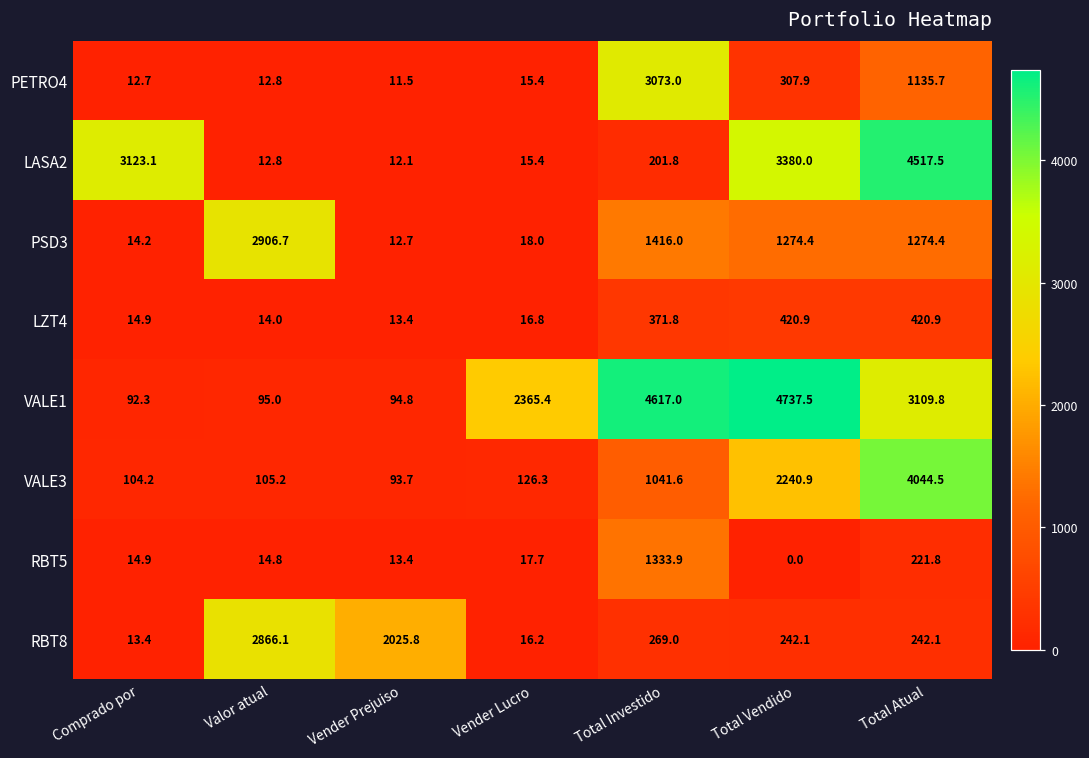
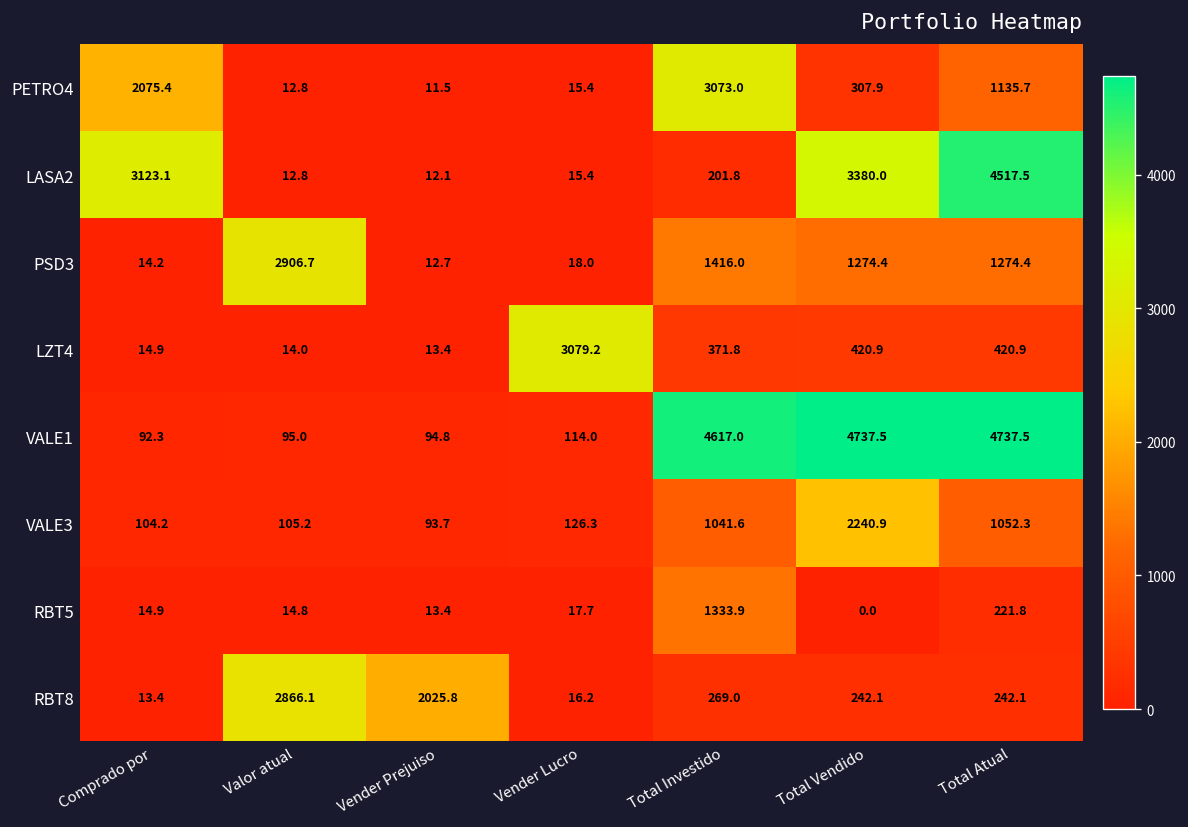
  {
    "PETRO4": {
-     "Comprado por": 12.7,
+     "Comprado por": 2075.4,
      "Valor atual": 12.8,
      "Vender Prejuiso": 11.5,
      "Vender Lucro": 15.4,
      "Total Investido": 3073.0,
      "Total Vendido": 307.9,
      "Total Atual": 1135.7
    },
    "LASA2": {
      "Comprado por": 3123.1,
      "Valor atual": 12.8,
      "Vender Prejuiso": 12.1,
      "Vender Lucro": 15.4,
      "Total Investido": 201.8,
      "Total Vendido": 3380.0,
      "Total Atual": 4517.5
    },
    "PSD3": {
      "Comprado por": 14.2,
      "Valor atual": 2906.7,
      "Vender Prejuiso": 12.7,
      "Vender Lucro": 18.0,
      "Total Investido": 1416.0,
      "Total Vendido": 1274.4,
      "Total Atual": 1274.4
    },
    "LZT4": {
      "Comprado por": 14.9,
      "Valor atual": 14.0,
      "Vender Prejuiso": 13.4,
-     "Vender Lucro": 16.8,
+     "Vender Lucro": 3079.2,
      "Total Investido": 371.8,
      "Total Vendido": 420.9,
      "Total Atual": 420.9
    },
    "VALE1": {
      "Comprado por": 92.3,
      "Valor atual": 95.0,
      "Vender Prejuiso": 94.8,
-     "Vender Lucro": 2365.4,
+     "Vender Lucro": 114.0,
      "Total Investido": 4617.0,
      "Total Vendido": 4737.5,
-     "Total Atual": 3109.8
+     "Total Atual": 4737.5
    },
    "VALE3": {
      "Comprado por": 104.2,
      "Valor atual": 105.2,
      "Vender Prejuiso": 93.7,
      "Vender Lucro": 126.3,
      "Total Investido": 1041.6,
      "Total Vendido": 2240.9,
-     "Total Atual": 4044.5
+     "Total Atual": 1052.3
    },
    "RBT5": {
      "Comprado por": 14.9,
      "Valor atual": 14.8,
      "Vender Prejuiso": 13.4,
      "Vender Lucro": 17.7,
      "Total Investido": 1333.9,
      "Total Vendido": 0.0,
      "Total Atual": 221.8
    },
    "RBT8": {
      "Comprado por": 13.4,
      "Valor atual": 2866.1,
      "Vender Prejuiso": 2025.8,
      "Vender Lucro": 16.2,
      "Total Investido": 269.0,
      "Total Vendido": 242.1,
      "Total Atual": 242.1
    }
  }
